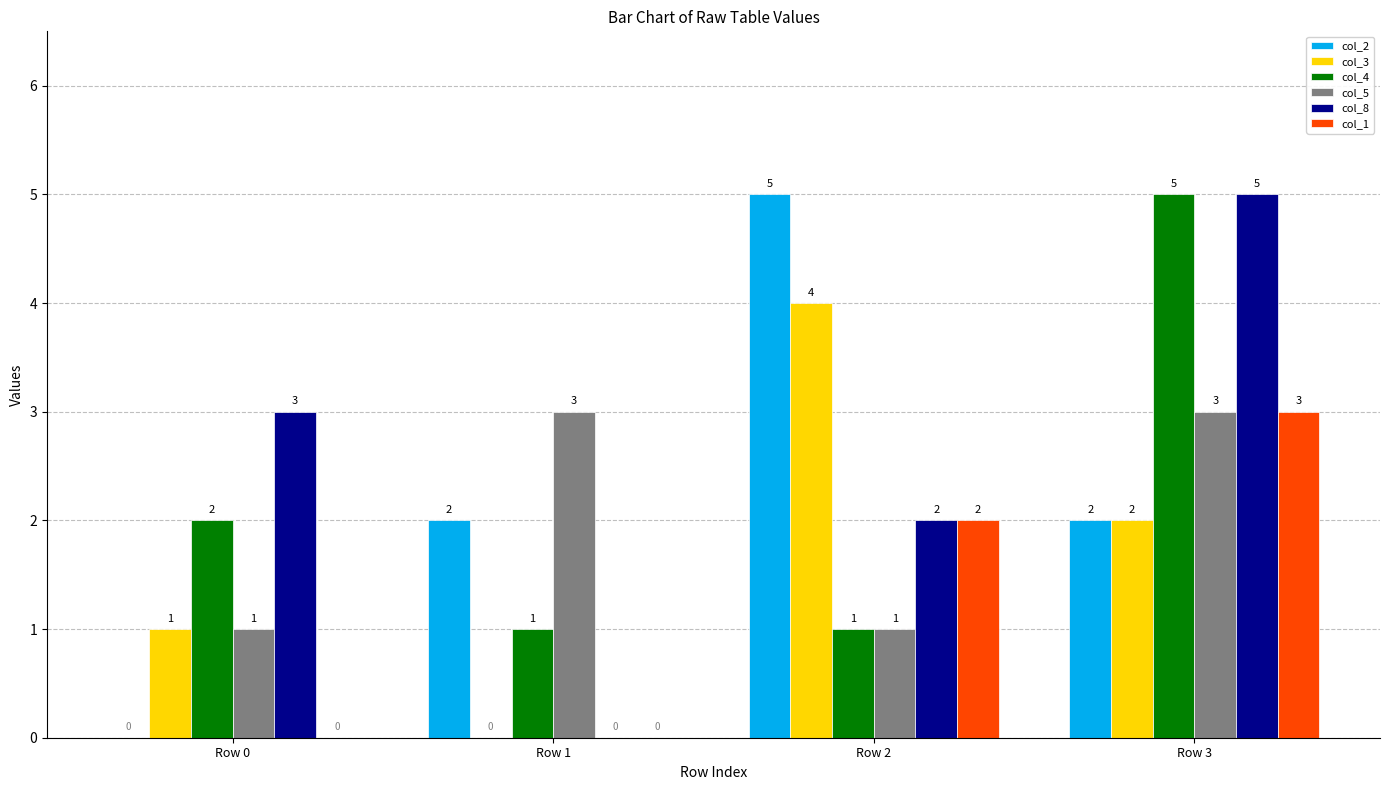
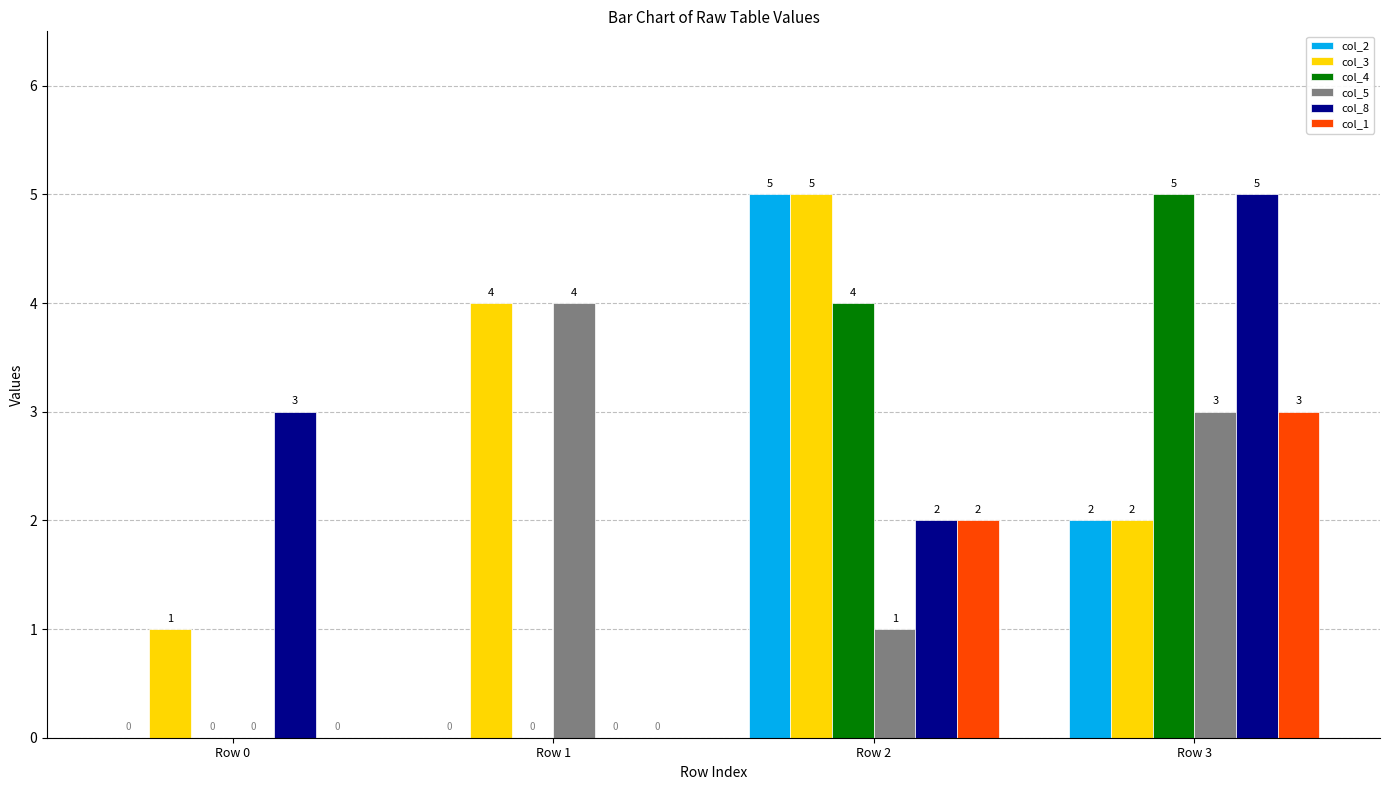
  {
    "col_2": {
      "Row 0": 0,
-     "Row 1": 2,
+     "Row 1": 0,
      "Row 2": 5,
      "Row 3": 2
    },
    "col_3": {
      "Row 0": 1,
-     "Row 1": 0,
-     "Row 2": 4,
+     "Row 1": 4,
+     "Row 2": 5,
      "Row 3": 2
    },
    "col_4": {
-     "Row 0": 2,
-     "Row 1": 1,
-     "Row 2": 1,
+     "Row 0": 0,
+     "Row 1": 0,
+     "Row 2": 4,
      "Row 3": 5
    },
    "col_5": {
-     "Row 0": 1,
-     "Row 1": 3,
+     "Row 0": 0,
+     "Row 1": 4,
      "Row 2": 1,
      "Row 3": 3
    },
    "col_8": {
      "Row 0": 3,
      "Row 1": 0,
      "Row 2": 2,
      "Row 3": 5
    },
    "col_1": {
      "Row 0": 0,
      "Row 1": 0,
      "Row 2": 2,
      "Row 3": 3
    }
  }
